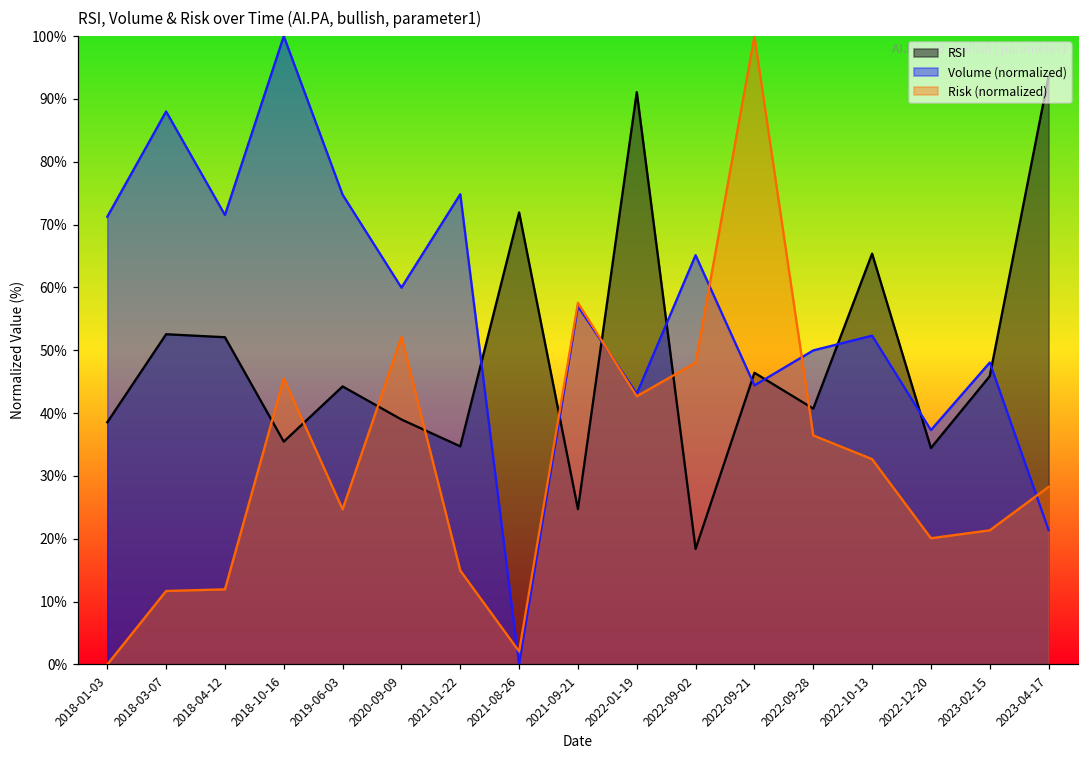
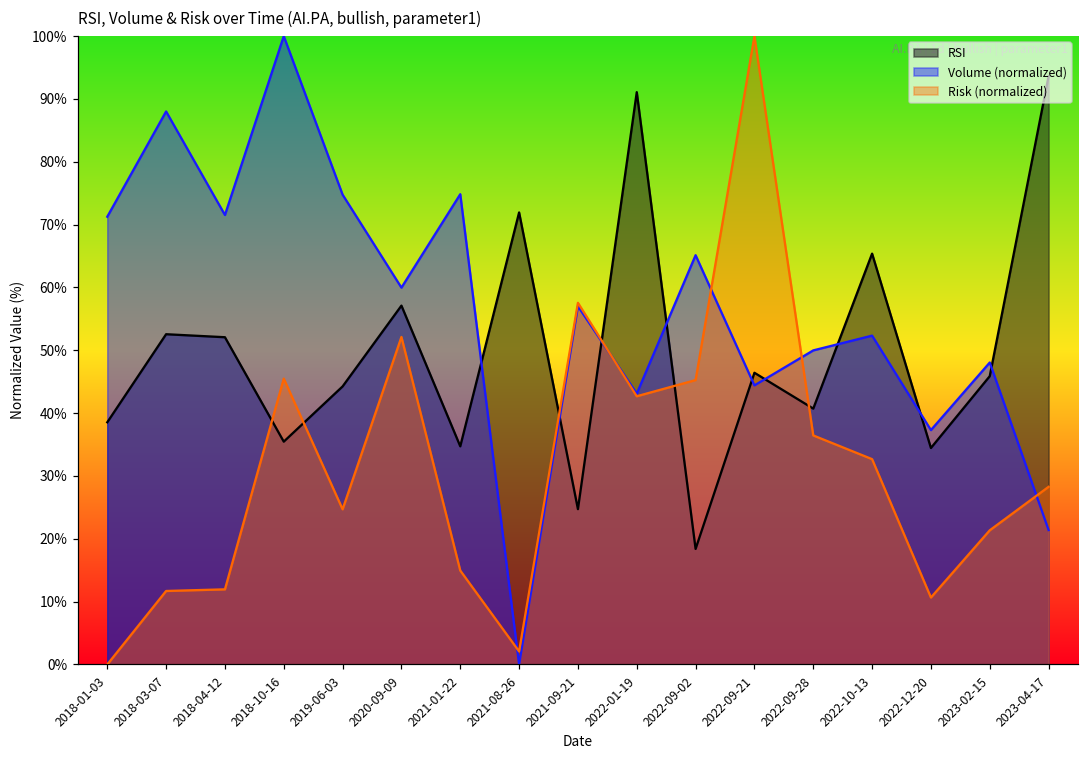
  {
    "RSI": {
      "2018-01-03": "39%",
      "2018-03-07": "53%",
      "2018-04-12": "52%",
      "2018-10-16": "35%",
      "2019-06-03": "44%",
-     "2020-09-09": "39%",
+     "2020-09-09": "57%",
      "2021-01-22": "35%",
      "2021-08-26": "72%",
      "2021-09-21": "25%",
      "2022-01-19": "91%",
      "2022-09-02": "18%",
      "2022-09-21": "46%",
      "2022-09-28": "41%",
      "2022-10-13": "65%",
      "2022-12-20": "34%",
      "2023-02-15": "46%"
    },
    "Volume (normalized)": {
      "2018-01-03": "71%",
      "2018-03-07": "88%",
      "2018-04-12": "72%",
      "2018-10-16": "100%",
      "2019-06-03": "75%",
      "2020-09-09": "60%",
      "2021-01-22": "75%",
      "2021-08-26": "0%",
      "2021-09-21": "57%",
      "2022-09-02": "65%",
      "2022-09-21": "44%",
      "2022-09-28": "50%",
      "2022-10-13": "52%",
      "2022-12-20": "37%",
      "2023-02-15": "48%",
      "2023-04-17": "21%"
    },
    "Risk (normalized)": {
      "2018-01-03": "0%",
      "2018-03-07": "12%",
      "2018-04-12": "12%",
      "2018-10-16": "45%",
      "2019-06-03": "25%",
      "2020-09-09": "52%",
      "2021-01-22": "15%",
      "2021-08-26": "2%",
      "2021-09-21": "58%",
-     "2022-09-02": "48%",
+     "2022-09-02": "45%",
      "2022-09-21": "100%",
      "2022-09-28": "36%",
      "2022-10-13": "33%",
-     "2022-12-20": "20%",
+     "2022-12-20": "11%",
      "2023-02-15": "21%",
      "2023-04-17": "28%"
    }
  }
